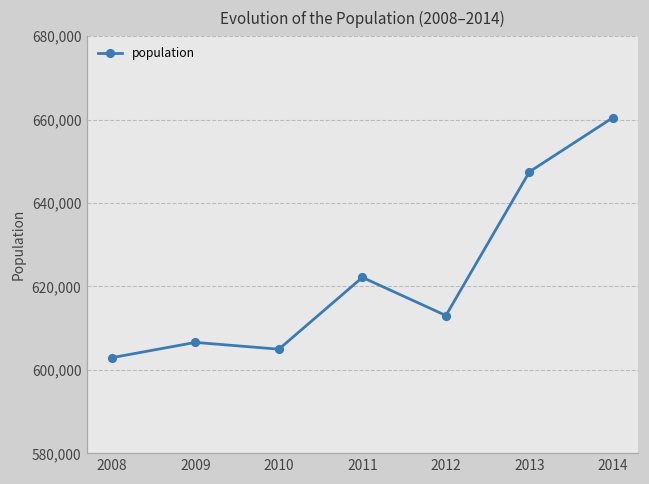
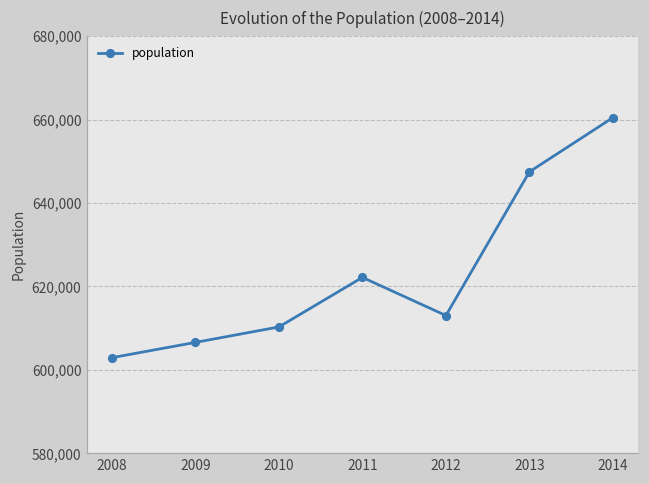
  {
    "2008": "603,000",
    "2009": "607,000",
-   "2010": "605,000",
+   "2010": "610,000",
    "2011": "622,000",
    "2012": "613,000",
    "2013": "647,000",
    "2014": "660,000"
  }
